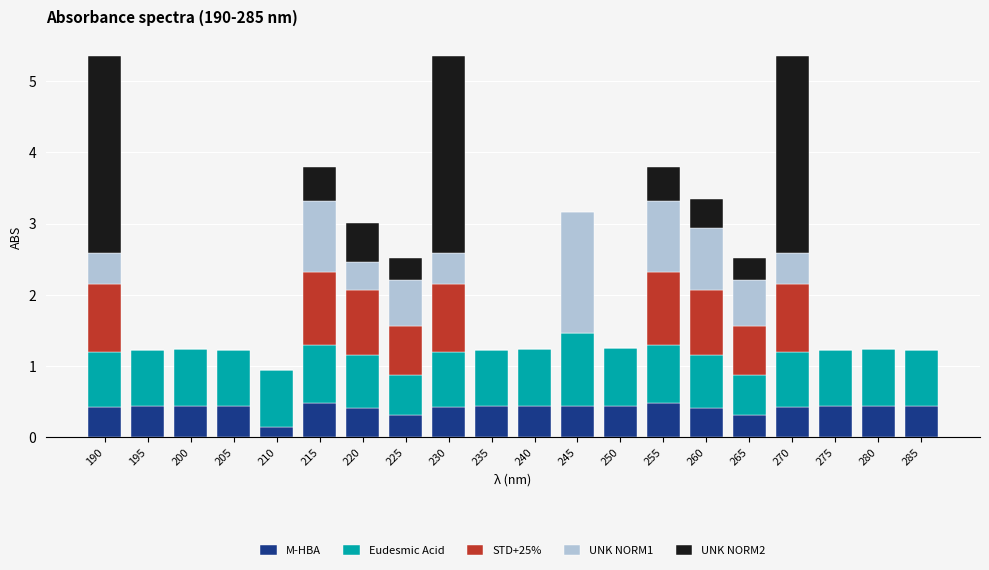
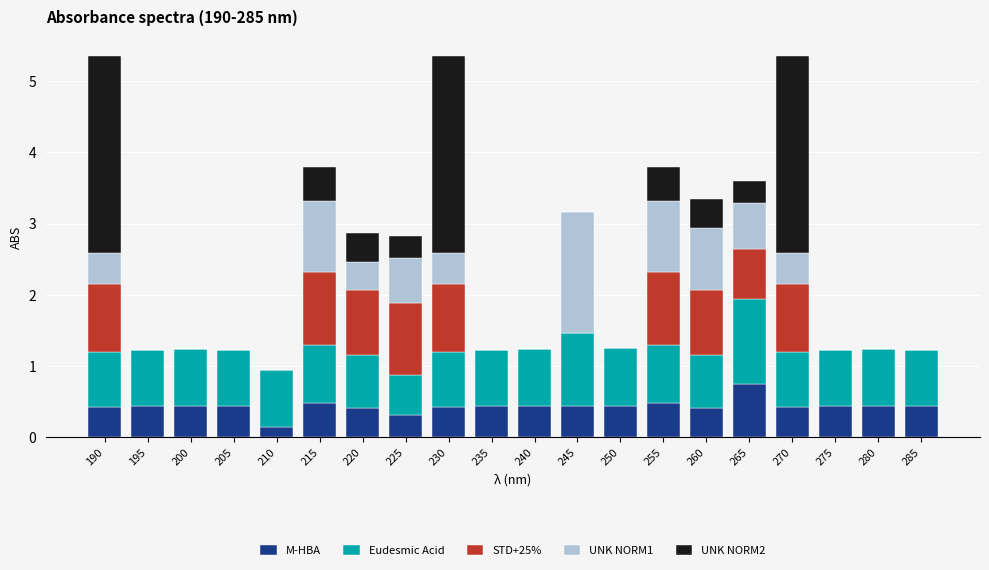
  {
    "M-HBA": {
      "190": 0.4,
      "195": 0.4,
      "200": 0.4,
      "205": 0.4,
      "210": 0.1,
      "215": 0.5,
      "220": 0.4,
      "225": 0.3,
      "230": 0.4,
      "235": 0.4,
      "240": 0.4,
      "245": 0.4,
      "250": 0.4,
      "255": 0.5,
      "260": 0.4,
-     "265": 0.3,
+     "265": 0.8,
      "270": 0.4,
      "275": 0.4,
      "280": 0.4,
      "285": 0.4
    },
    "Eudesmic Acid": {
      "190": 0.8,
      "195": 0.8,
      "200": 0.8,
      "205": 0.8,
      "210": 0.8,
      "215": 0.8,
      "220": 0.7,
      "225": 0.6,
      "230": 0.8,
      "235": 0.8,
      "240": 0.8,
      "245": 1.0,
      "250": 0.8,
      "255": 0.8,
      "260": 0.7,
-     "265": 0.6,
+     "265": 1.2,
      "270": 0.8,
      "275": 0.8,
      "280": 0.8,
      "285": 0.8
    },
    "STD+25%": {
      "190": 1.0,
      "195": 0.0,
      "200": 0.0,
      "205": 0.0,
      "210": 0.0,
      "215": 1.0,
      "220": 0.9,
-     "225": 0.7,
+     "225": 1.0,
      "230": 1.0,
      "235": 0.0,
      "240": 0.0,
      "245": 0.0,
      "250": 0.0,
      "255": 1.0,
      "260": 0.9,
      "265": 0.7,
      "270": 1.0,
      "275": 0.0,
      "280": 0.0,
      "285": 0.0
    },
    "UNK NORM1": {
      "190": 0.4,
      "195": 0.0,
      "200": 0.0,
      "205": 0.0,
      "210": 0.0,
      "215": 1.0,
      "220": 0.4,
      "225": 0.6,
      "230": 0.4,
      "235": 0.0,
      "240": 0.0,
      "245": 1.7,
      "250": 0.0,
      "255": 1.0,
      "260": 0.9,
      "265": 0.6,
      "270": 0.4,
      "275": 0.0,
      "280": 0.0,
      "285": 0.0
    },
    "UNK NORM2": {
      "190": 2.8,
      "195": 0.0,
      "200": 0.0,
      "205": 0.0,
      "210": 0.0,
      "215": 0.5,
-     "220": 0.5,
+     "220": 0.4,
      "225": 0.3,
      "230": 2.8,
      "235": 0.0,
      "240": 0.0,
      "245": 0.0,
      "250": 0.0,
      "255": 0.5,
      "260": 0.4,
      "265": 0.3,
      "270": 2.8,
      "275": 0.0,
      "280": 0.0,
      "285": 0.0
    }
  }
